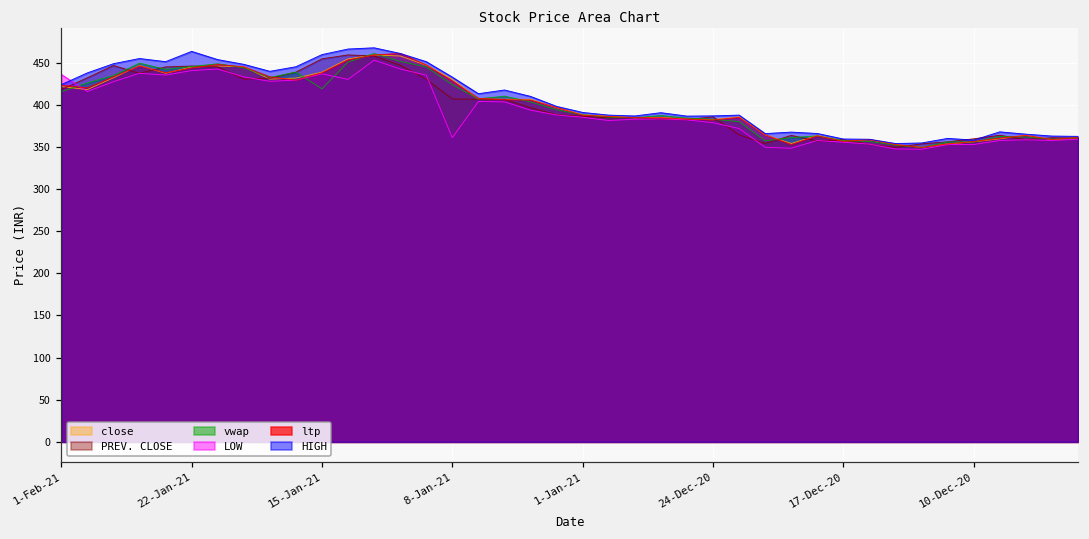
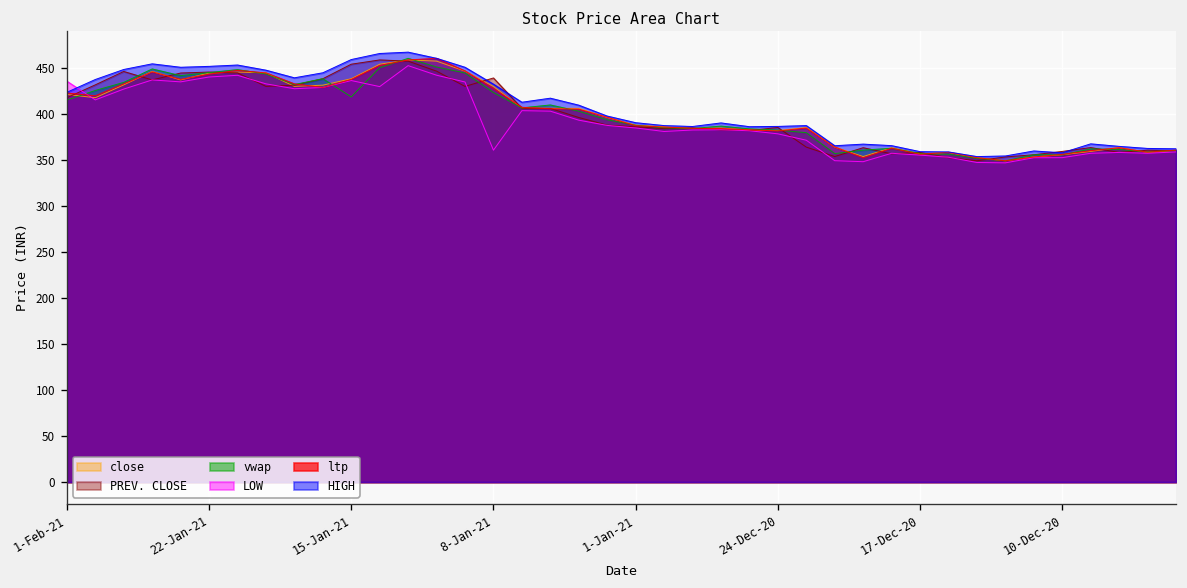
  {
    "PREV. CLOSE": {
      "15-Jan-21": 450,
-     "8-Jan-21": 410
+     "8-Jan-21": 440
    },
    "vwap": {
      "15-Jan-21": 420,
      "8-Jan-21": 420
    },
    "LOW": {
      "1-Feb-21": 440,
      "8-Jan-21": 360
    },
    "HIGH": {
-     "22-Jan-21": 460,
+     "22-Jan-21": 450,
      "15-Jan-21": 460
    }
  }
